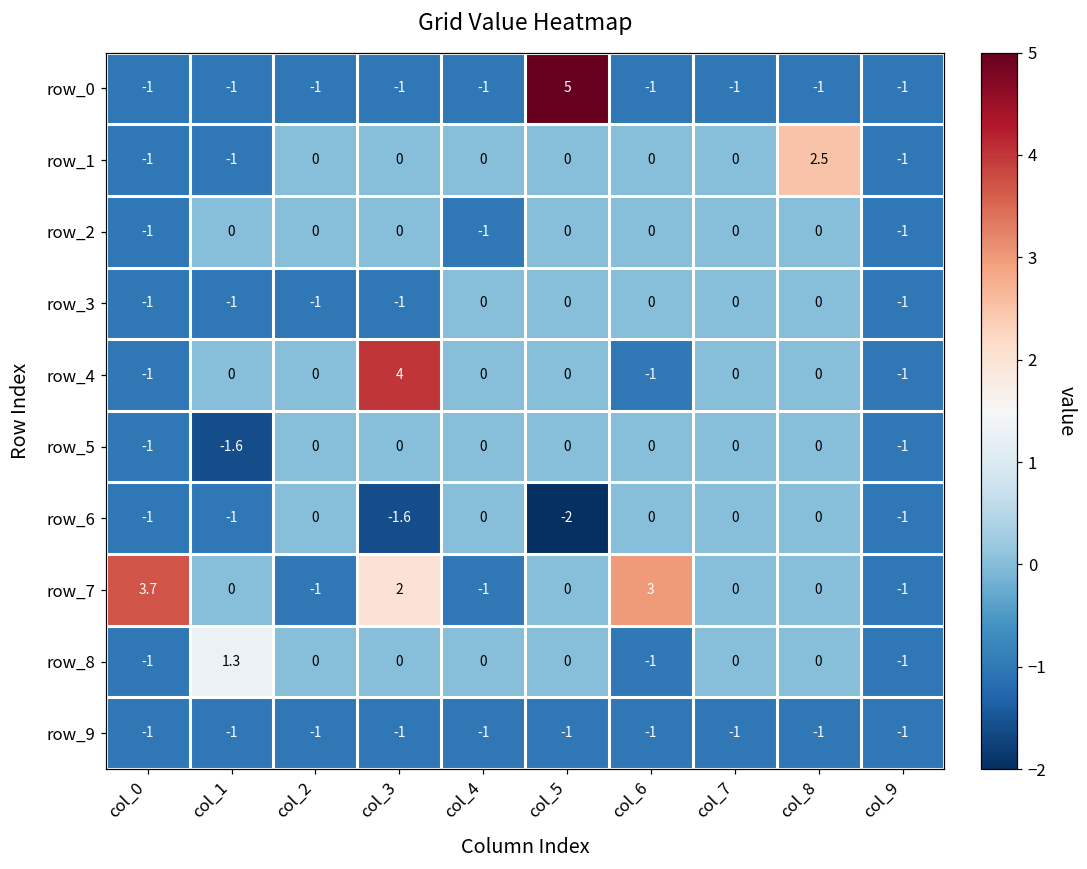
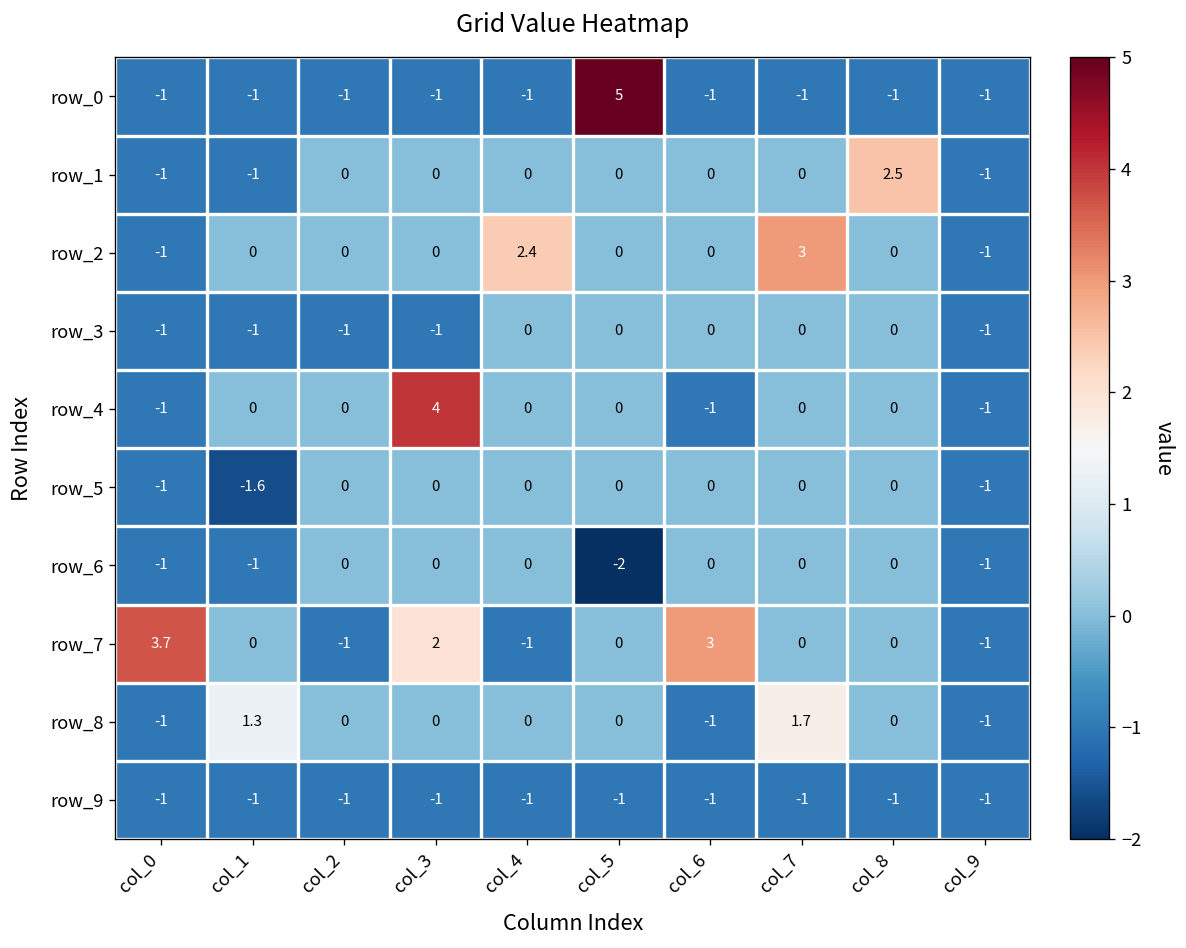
  {
    "row_0": {
      "col_0": -1,
      "col_1": -1,
      "col_2": -1,
      "col_3": -1,
      "col_4": -1,
      "col_5": 5,
      "col_6": -1,
      "col_7": -1,
      "col_8": -1,
      "col_9": -1
    },
    "row_1": {
      "col_0": -1,
      "col_1": -1,
      "col_2": 0,
      "col_3": 0,
      "col_4": 0,
      "col_5": 0,
      "col_6": 0,
      "col_7": 0,
      "col_8": 2.5,
      "col_9": -1
    },
    "row_2": {
      "col_0": -1,
      "col_1": 0,
      "col_2": 0,
      "col_3": 0,
-     "col_4": -1,
+     "col_4": 2.4,
      "col_5": 0,
      "col_6": 0,
-     "col_7": 0,
+     "col_7": 3,
      "col_8": 0,
      "col_9": -1
    },
    "row_3": {
      "col_0": -1,
      "col_1": -1,
      "col_2": -1,
      "col_3": -1,
      "col_4": 0,
      "col_5": 0,
      "col_6": 0,
      "col_7": 0,
      "col_8": 0,
      "col_9": -1
    },
    "row_4": {
      "col_0": -1,
      "col_1": 0,
      "col_2": 0,
      "col_3": 4,
      "col_4": 0,
      "col_5": 0,
      "col_6": -1,
      "col_7": 0,
      "col_8": 0,
      "col_9": -1
    },
    "row_5": {
      "col_0": -1,
      "col_1": -1.6,
      "col_2": 0,
      "col_3": 0,
      "col_4": 0,
      "col_5": 0,
      "col_6": 0,
      "col_7": 0,
      "col_8": 0,
      "col_9": -1
    },
    "row_6": {
      "col_0": -1,
      "col_1": -1,
      "col_2": 0,
-     "col_3": -1.6,
+     "col_3": 0,
      "col_4": 0,
      "col_5": -2,
      "col_6": 0,
      "col_7": 0,
      "col_8": 0,
      "col_9": -1
    },
    "row_7": {
      "col_0": 3.7,
      "col_1": 0,
      "col_2": -1,
      "col_3": 2,
      "col_4": -1,
      "col_5": 0,
      "col_6": 3,
      "col_7": 0,
      "col_8": 0,
      "col_9": -1
    },
    "row_8": {
      "col_0": -1,
      "col_1": 1.3,
      "col_2": 0,
      "col_3": 0,
      "col_4": 0,
      "col_5": 0,
      "col_6": -1,
-     "col_7": 0,
+     "col_7": 1.7,
      "col_8": 0,
      "col_9": -1
    },
    "row_9": {
      "col_0": -1,
      "col_1": -1,
      "col_2": -1,
      "col_3": -1,
      "col_4": -1,
      "col_5": -1,
      "col_6": -1,
      "col_7": -1,
      "col_8": -1,
      "col_9": -1
    }
  }
